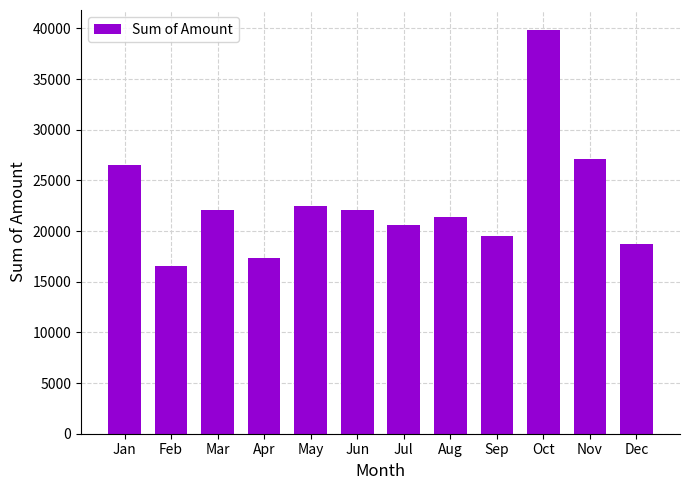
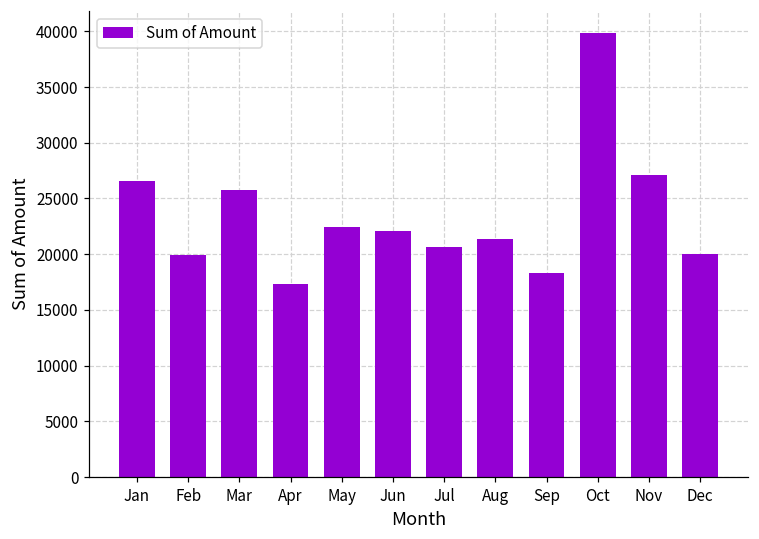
  {
    "Jan": 26600,
-   "Feb": 16500,
-   "Mar": 22100,
+   "Feb": 19900,
+   "Mar": 25700,
    "Apr": 17300,
    "May": 22500,
    "Jun": 22100,
    "Jul": 20600,
    "Aug": 21400,
-   "Sep": 19500,
+   "Sep": 18300,
    "Oct": 39800,
    "Nov": 27100,
-   "Dec": 18700
+   "Dec": 20000
  }
